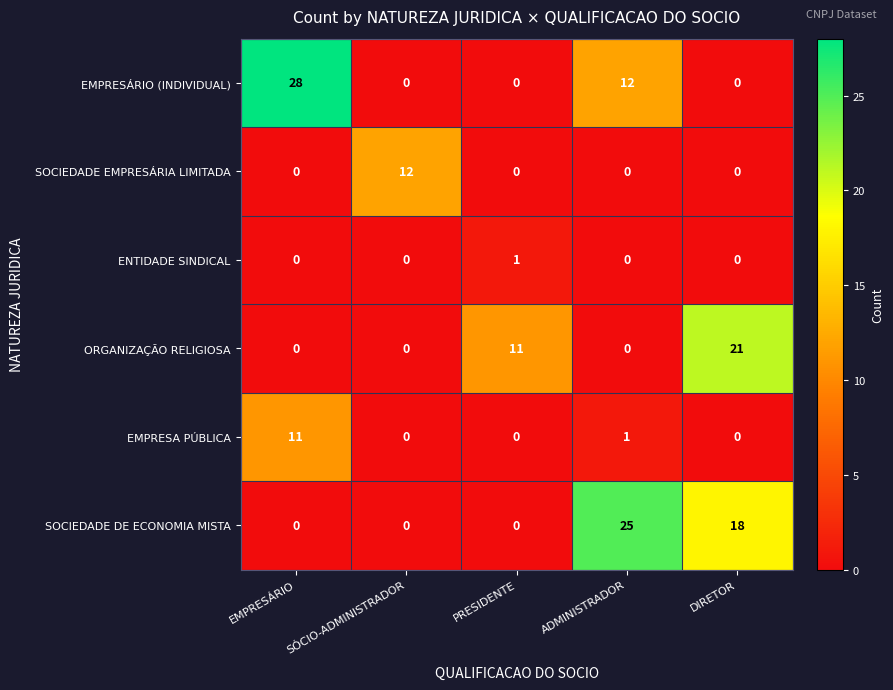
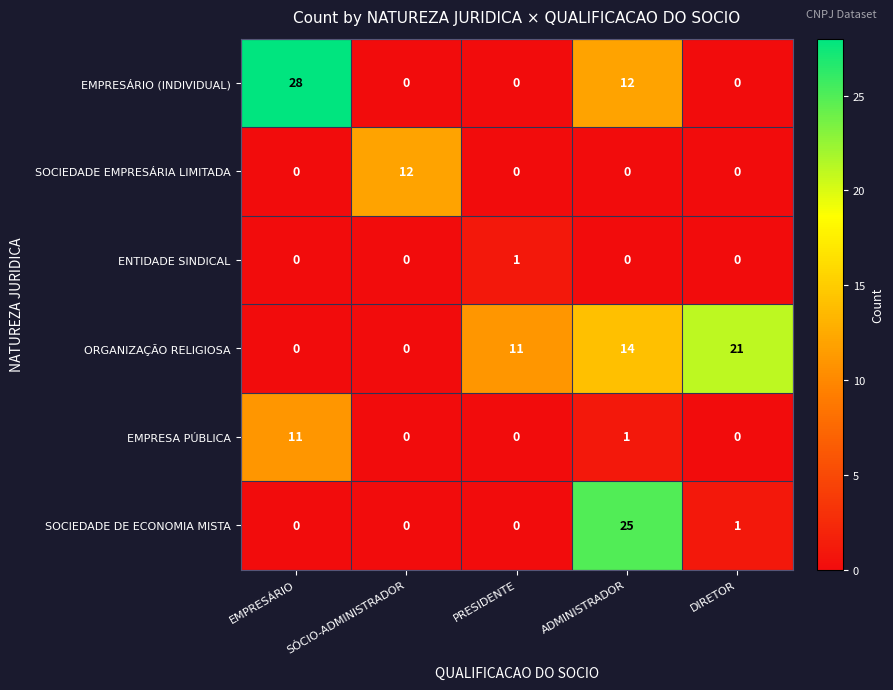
  {
    "EMPRESÁRIO (INDIVIDUAL)": {
      "EMPRESÁRIO": 28,
      "SÓCIO-ADMINISTRADOR": 0,
      "PRESIDENTE": 0,
      "ADMINISTRADOR": 12,
      "DIRETOR": 0
    },
    "SOCIEDADE EMPRESÁRIA LIMITADA": {
      "EMPRESÁRIO": 0,
      "SÓCIO-ADMINISTRADOR": 12,
      "PRESIDENTE": 0,
      "ADMINISTRADOR": 0,
      "DIRETOR": 0
    },
    "ENTIDADE SINDICAL": {
      "EMPRESÁRIO": 0,
      "SÓCIO-ADMINISTRADOR": 0,
      "PRESIDENTE": 1,
      "ADMINISTRADOR": 0,
      "DIRETOR": 0
    },
    "ORGANIZAÇÃO RELIGIOSA": {
      "EMPRESÁRIO": 0,
      "SÓCIO-ADMINISTRADOR": 0,
      "PRESIDENTE": 11,
-     "ADMINISTRADOR": 0,
+     "ADMINISTRADOR": 14,
      "DIRETOR": 21
    },
    "EMPRESA PÚBLICA": {
      "EMPRESÁRIO": 11,
      "SÓCIO-ADMINISTRADOR": 0,
      "PRESIDENTE": 0,
      "ADMINISTRADOR": 1,
      "DIRETOR": 0
    },
    "SOCIEDADE DE ECONOMIA MISTA": {
      "EMPRESÁRIO": 0,
      "SÓCIO-ADMINISTRADOR": 0,
      "PRESIDENTE": 0,
      "ADMINISTRADOR": 25,
-     "DIRETOR": 18
+     "DIRETOR": 1
    }
  }
